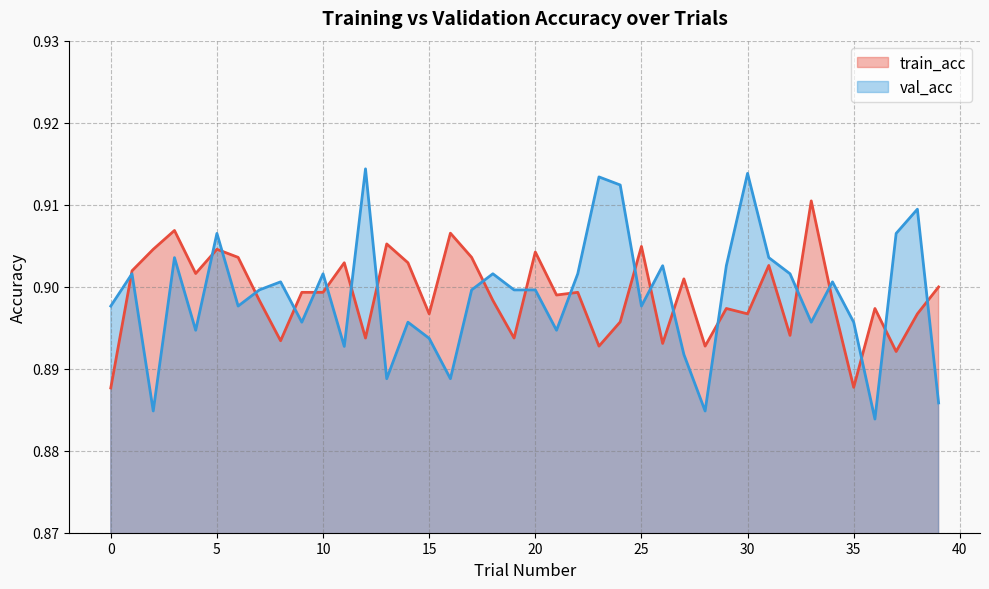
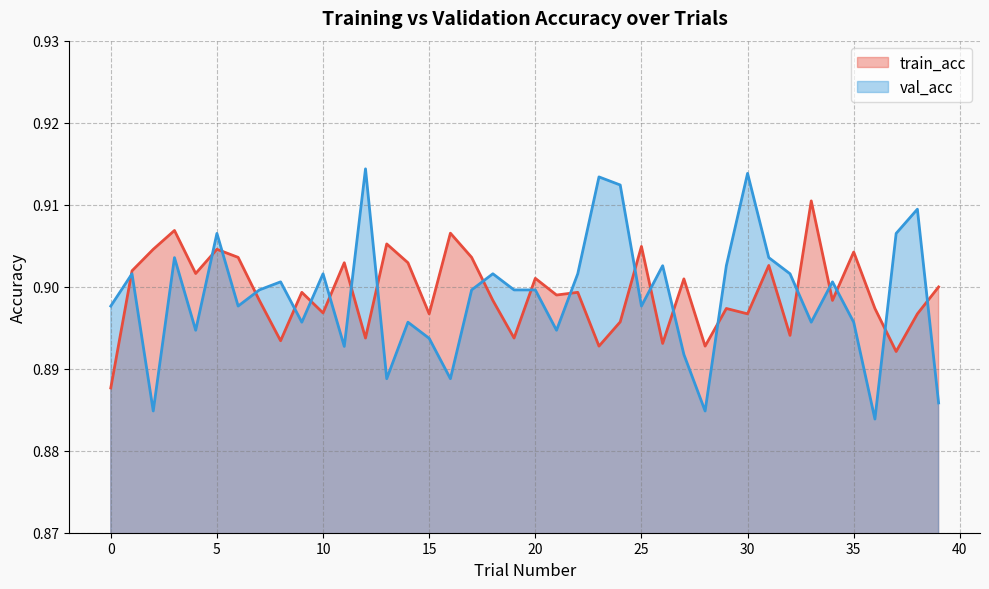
  {
    "train_acc": {
      "0": 0.888,
      "5": 0.905,
-     "10": 0.899,
+     "10": 0.897,
      "15": 0.897,
-     "20": 0.904,
+     "20": 0.901,
      "25": 0.905,
      "30": 0.897,
-     "35": 0.888
+     "35": 0.904
    },
    "val_acc": {
      "0": 0.898,
      "5": 0.906,
      "10": 0.902,
      "15": 0.894,
      "20": 0.900,
      "25": 0.898,
      "30": 0.914,
      "35": 0.896
    }
  }
